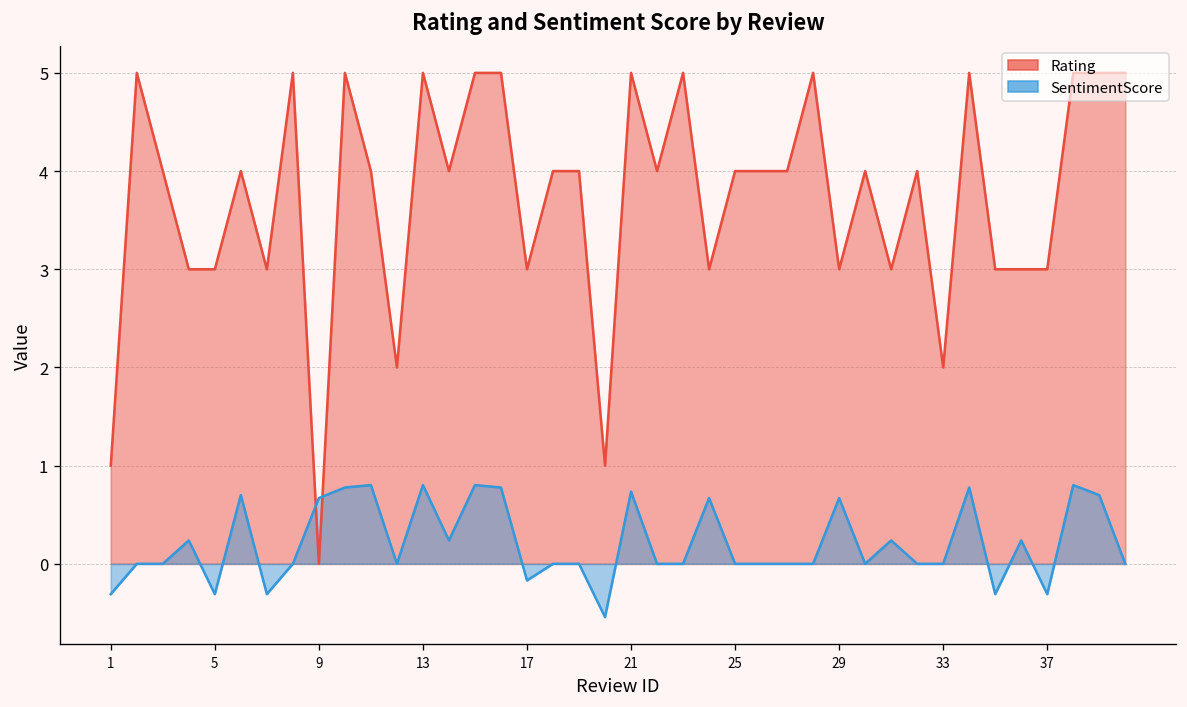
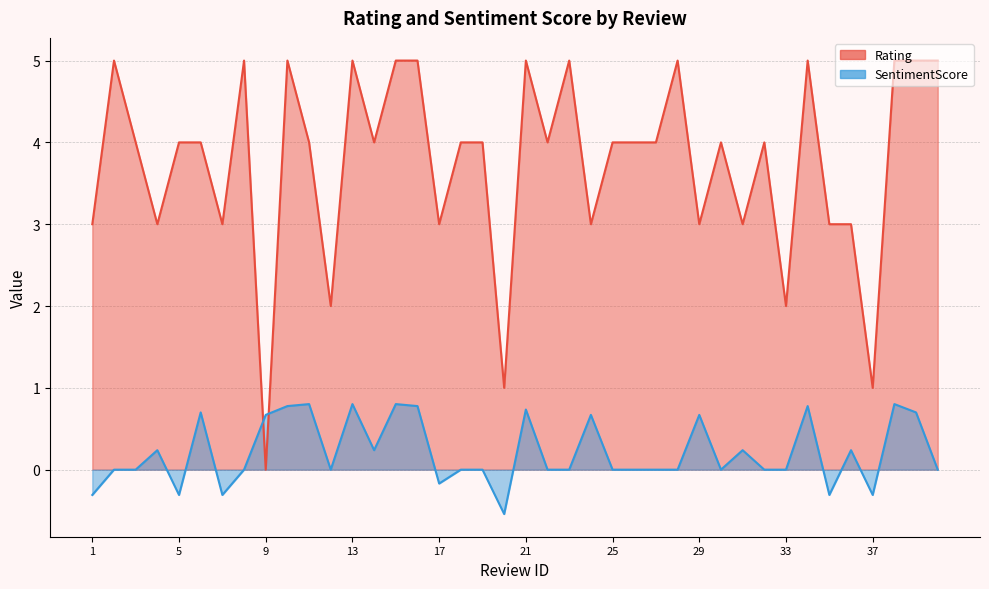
  {
    "Rating": {
-     "1": 1,
-     "5": 3,
+     "1": 3,
+     "5": 4,
      "9": 0,
      "13": 5,
      "17": 3,
      "21": 5,
      "25": 4,
      "29": 3,
      "33": 2,
-     "37": 3
+     "37": 1
    }
  }
